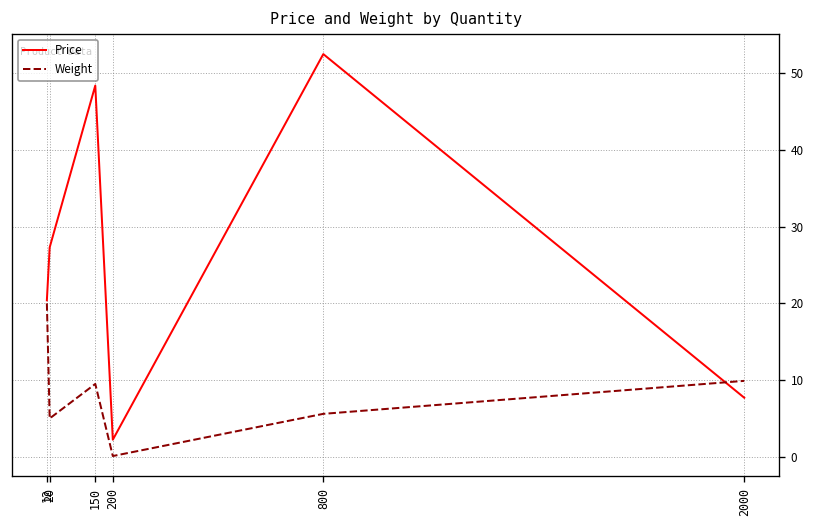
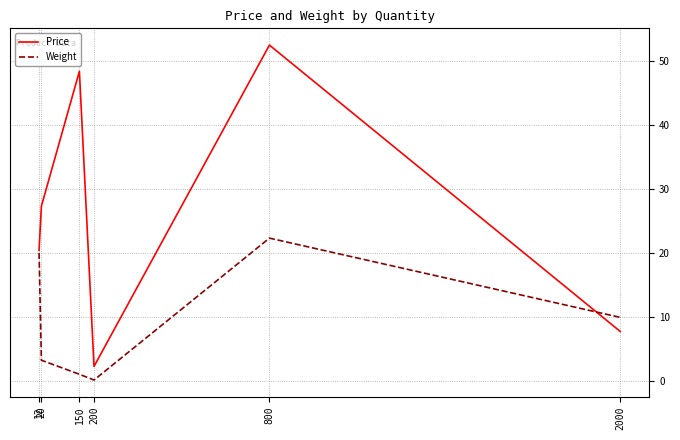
  {
    "Price": {
      "20": 27,
      "150": 48,
      "200": 2,
      "800": 53,
      "2000": 8
    },
    "Weight": {
-     "20": 5,
-     "150": 10,
+     "20": 3,
+     "150": 1,
      "200": 0,
-     "800": 6,
+     "800": 22,
      "2000": 10
    }
  }
